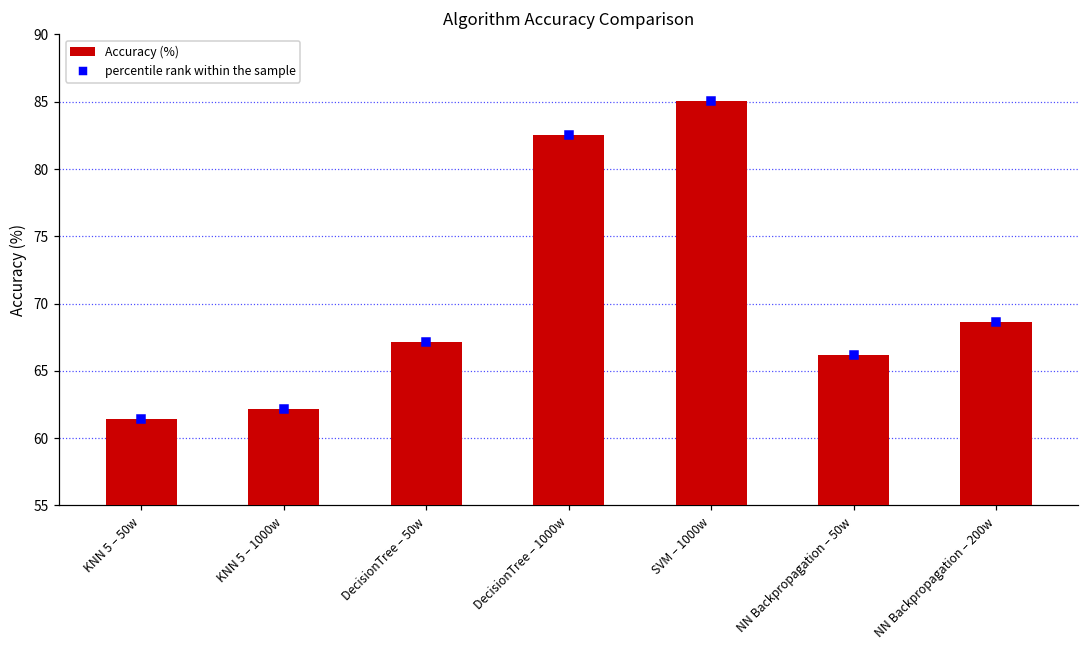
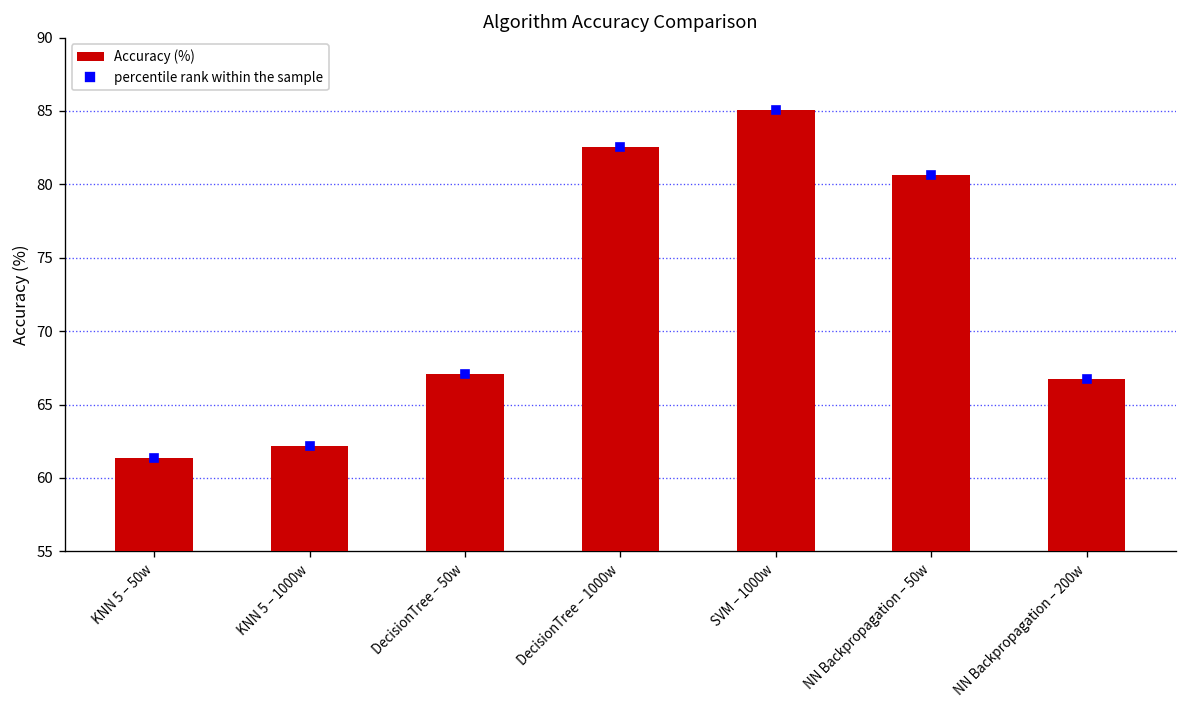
  {
    "KNN 5 – 50w": 61.4,
    "KNN 5 – 1000w": 62.2,
    "DecisionTree – 50w": 67.1,
    "DecisionTree – 1000w": 82.5,
    "SVM – 1000w": 85.1,
-   "NN Backpropagation – 50w": 66.2,
-   "NN Backpropagation – 200w": 68.7
+   "NN Backpropagation – 50w": 80.6,
+   "NN Backpropagation – 200w": 66.8
  }
